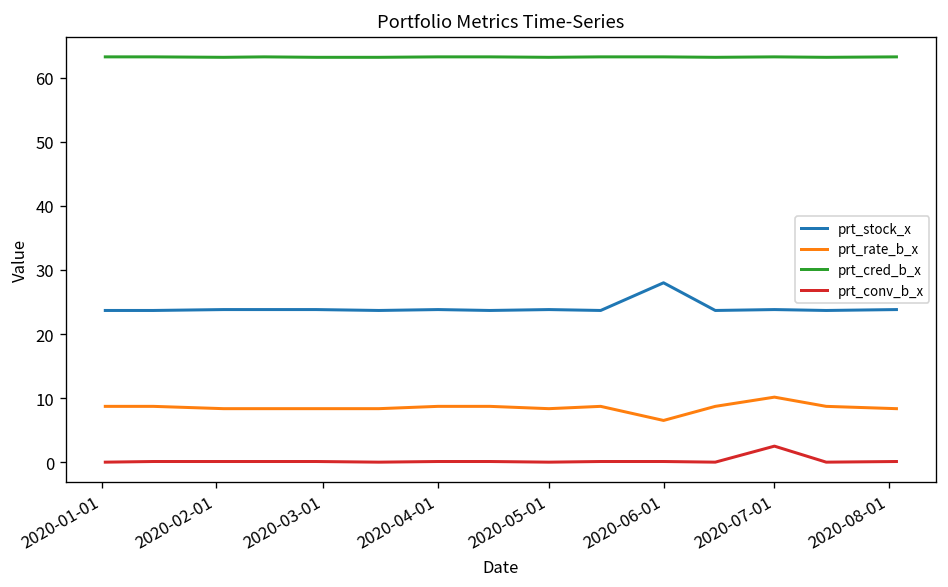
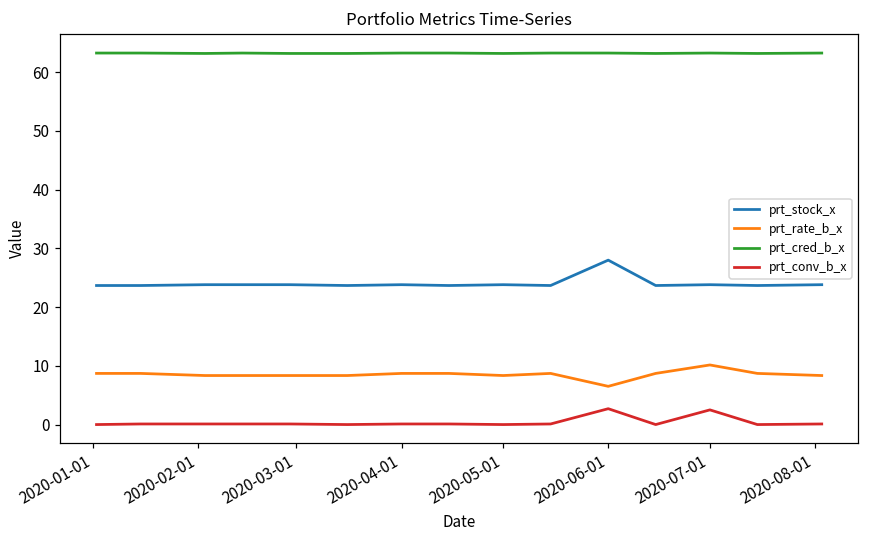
  {
    "prt_stock_x": {
      "2020-04-01": 24,
      "2020-05-01": 24,
      "2020-06-01": 28,
      "2020-07-01": 24
    },
    "prt_rate_b_x": {
      "2020-04-01": 9,
      "2020-05-01": 8,
      "2020-06-01": 7,
      "2020-07-01": 10
    },
    "prt_cred_b_x": {
      "2020-04-01": 63,
      "2020-05-01": 63,
      "2020-06-01": 63,
      "2020-07-01": 63
    },
    "prt_conv_b_x": {
      "2020-04-01": 0,
      "2020-05-01": 0,
-     "2020-06-01": 0,
+     "2020-06-01": 3,
      "2020-07-01": 3
    }
  }
